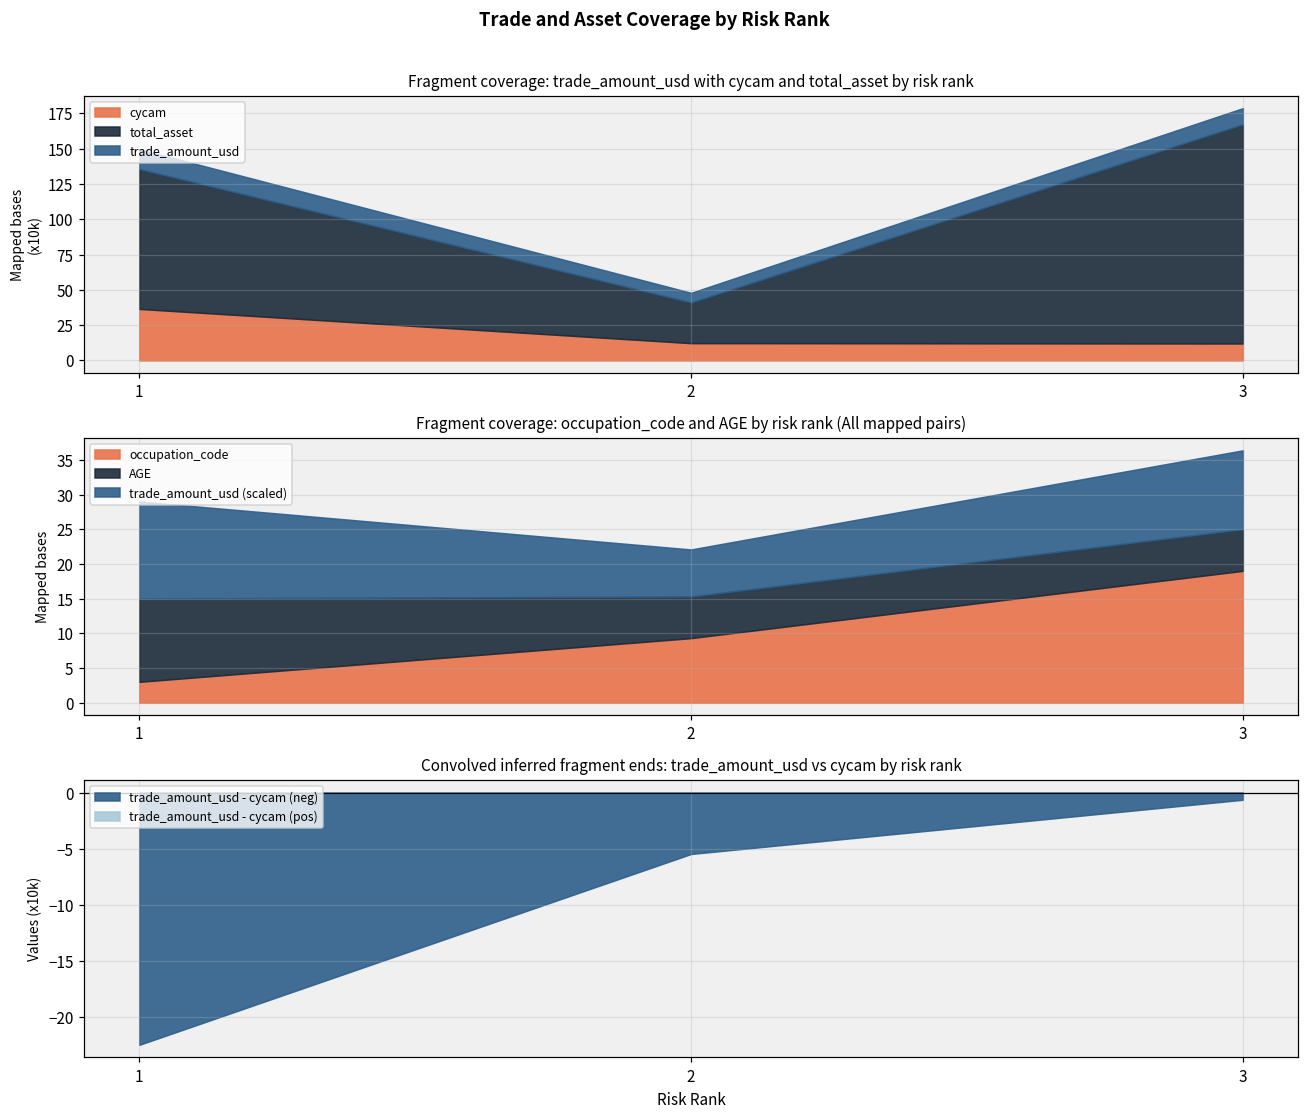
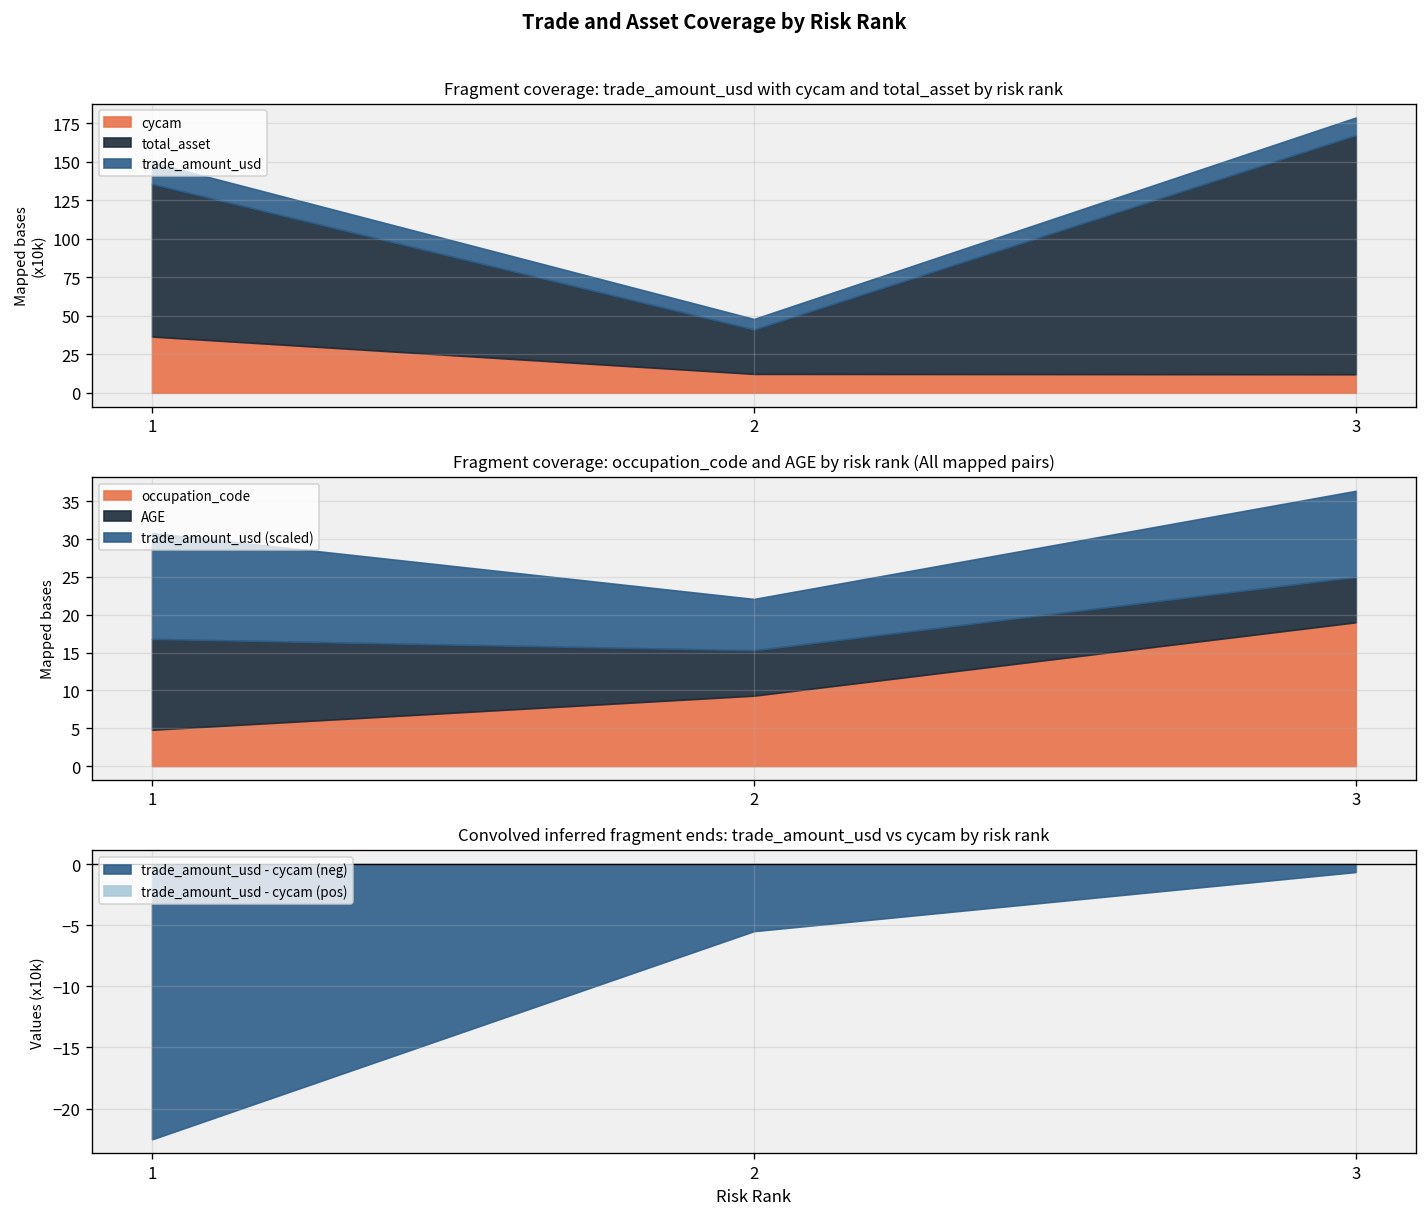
  {
    "Fragment coverage: trade_amount_usd with cycam and total_asset by risk rank": {
      "cycam": {
        "1": 37,
        "2": 12,
        "3": 12
      },
      "total_asset": {
        "1": 99,
        "2": 29,
        "3": 155
      },
      "trade_amount_usd": {
        "2": 7,
        "3": 11
      }
    },
    "Fragment coverage: occupation_code and AGE by risk rank (All mapped pairs)": {
      "occupation_code": {
-       "1": 3,
+       "1": 5,
        "2": 9,
        "3": 19
      },
      "AGE": {
        "1": 12,
        "2": 6,
        "3": 6
      },
      "trade_amount_usd (scaled)": {
        "2": 7,
        "3": 11
      }
    }
  }
